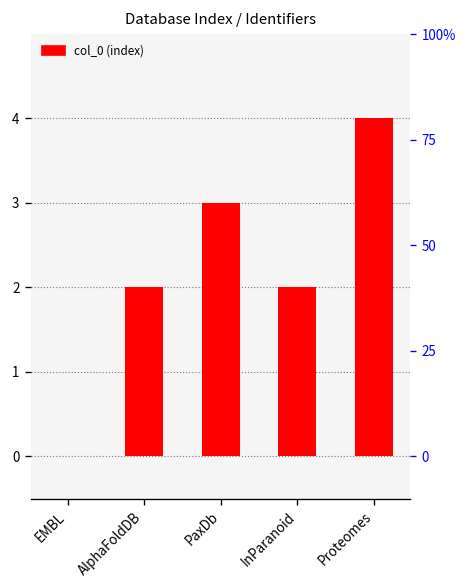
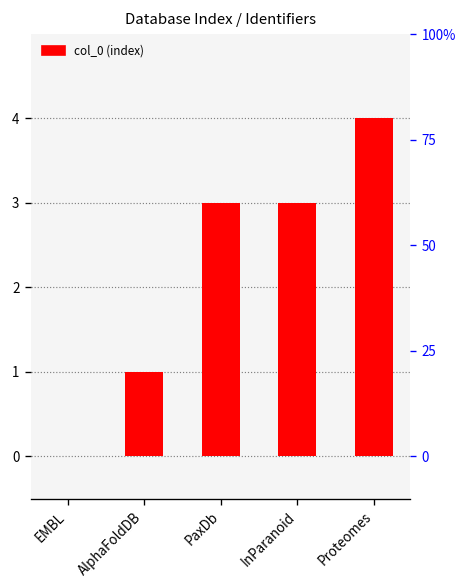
  {
    "EMBL": 0,
-   "AlphaFoldDB": 2,
+   "AlphaFoldDB": 1,
    "PaxDb": 3,
-   "InParanoid": 2,
+   "InParanoid": 3,
    "Proteomes": 4
  }
